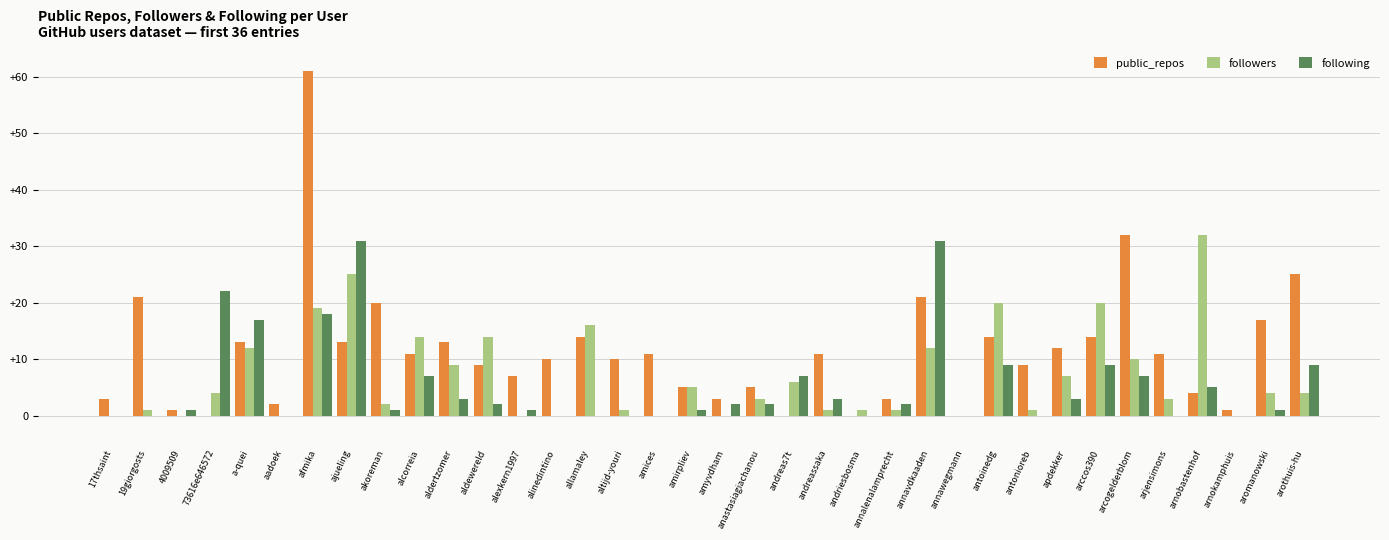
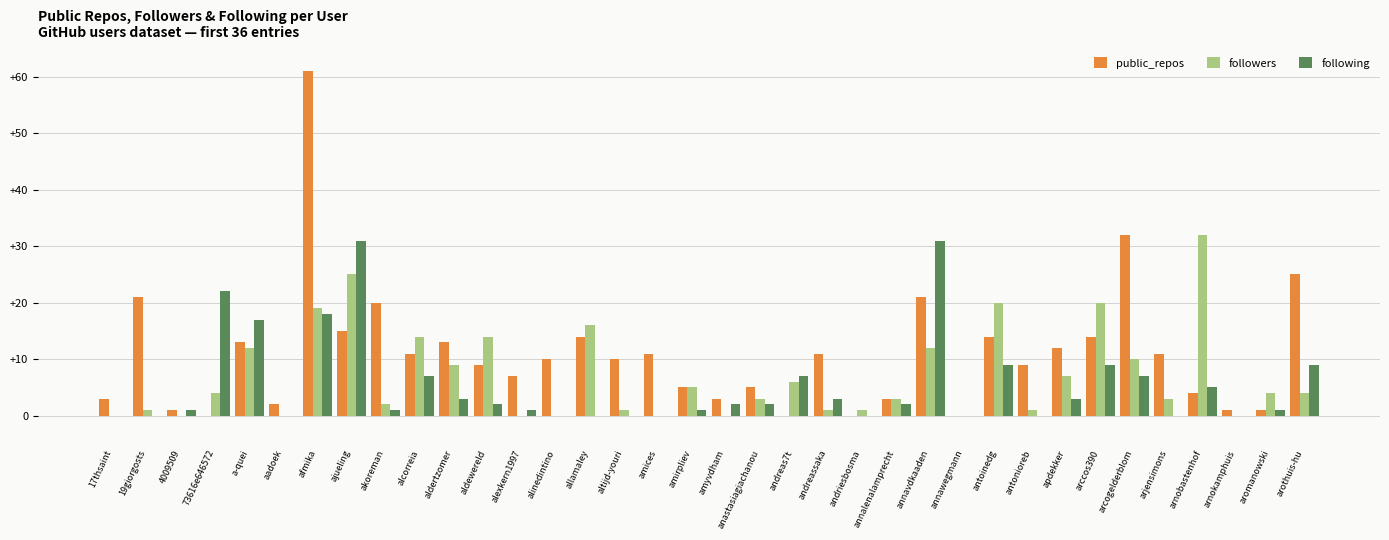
  {
    "public_repos": {
      "17thsaint": "+3",
      "19giorgosts": "+21",
      "4009509": "+1",
      "73616e646572": "+0",
      "a-quei": "+13",
      "aadoek": "+2",
      "afmika": "+61",
-     "ajueling": "+13",
+     "ajueling": "+15",
      "akoreman": "+20",
      "alcorreia": "+11",
      "aldertzomer": "+13",
      "aldewereld": "+9",
      "alexkern1997": "+7",
      "alinedintino": "+10",
      "allamaley": "+14",
      "altijd-youri": "+10",
      "amices": "+11",
      "amirpliev": "+5",
      "amyvdham": "+3",
      "anastasiagiachanou": "+5",
      "andreas7t": "+0",
      "andreassaka": "+11",
      "andriesbosma": "+0",
      "annalenalamprecht": "+3",
      "annavdkaaden": "+21",
      "annawegmann": "+0",
      "antoinedg": "+14",
      "antonioreb": "+9",
      "apdekker": "+12",
      "arccos390": "+14",
      "arcogelderblom": "+32",
      "arjensimons": "+11",
      "arnobastenhof": "+4",
      "arnokamphuis": "+1",
-     "aromanowski": "+17",
+     "aromanowski": "+1",
      "arothuis-hu": "+25"
    },
    "followers": {
      "17thsaint": "+0",
      "19giorgosts": "+1",
      "4009509": "+0",
      "73616e646572": "+4",
      "a-quei": "+12",
      "aadoek": "+0",
      "afmika": "+19",
      "ajueling": "+25",
      "akoreman": "+2",
      "alcorreia": "+14",
      "aldertzomer": "+9",
      "aldewereld": "+14",
      "alexkern1997": "+0",
      "alinedintino": "+0",
      "allamaley": "+16",
      "altijd-youri": "+1",
      "amices": "+0",
      "amirpliev": "+5",
      "amyvdham": "+0",
      "anastasiagiachanou": "+3",
      "andreas7t": "+6",
      "andreassaka": "+1",
      "andriesbosma": "+1",
-     "annalenalamprecht": "+1",
+     "annalenalamprecht": "+3",
      "annavdkaaden": "+12",
      "annawegmann": "+0",
      "antoinedg": "+20",
      "antonioreb": "+1",
      "apdekker": "+7",
      "arccos390": "+20",
      "arcogelderblom": "+10",
      "arjensimons": "+3",
      "arnobastenhof": "+32",
      "arnokamphuis": "+0",
      "aromanowski": "+4",
      "arothuis-hu": "+4"
    },
    "following": {
      "17thsaint": "+0",
      "19giorgosts": "+0",
      "4009509": "+1",
      "73616e646572": "+22",
      "a-quei": "+17",
      "aadoek": "+0",
      "afmika": "+18",
      "ajueling": "+31",
      "akoreman": "+1",
      "alcorreia": "+7",
      "aldertzomer": "+3",
      "aldewereld": "+2",
      "alexkern1997": "+1",
      "alinedintino": "+0",
      "allamaley": "+0",
      "altijd-youri": "+0",
      "amices": "+0",
      "amirpliev": "+1",
      "amyvdham": "+2",
      "anastasiagiachanou": "+2",
      "andreas7t": "+7",
      "andreassaka": "+3",
      "andriesbosma": "+0",
      "annalenalamprecht": "+2",
      "annavdkaaden": "+31",
      "annawegmann": "+0",
      "antoinedg": "+9",
      "antonioreb": "+0",
      "apdekker": "+3",
      "arccos390": "+9",
      "arcogelderblom": "+7",
      "arjensimons": "+0",
      "arnobastenhof": "+5",
      "arnokamphuis": "+0",
      "aromanowski": "+1",
      "arothuis-hu": "+9"
    }
  }
